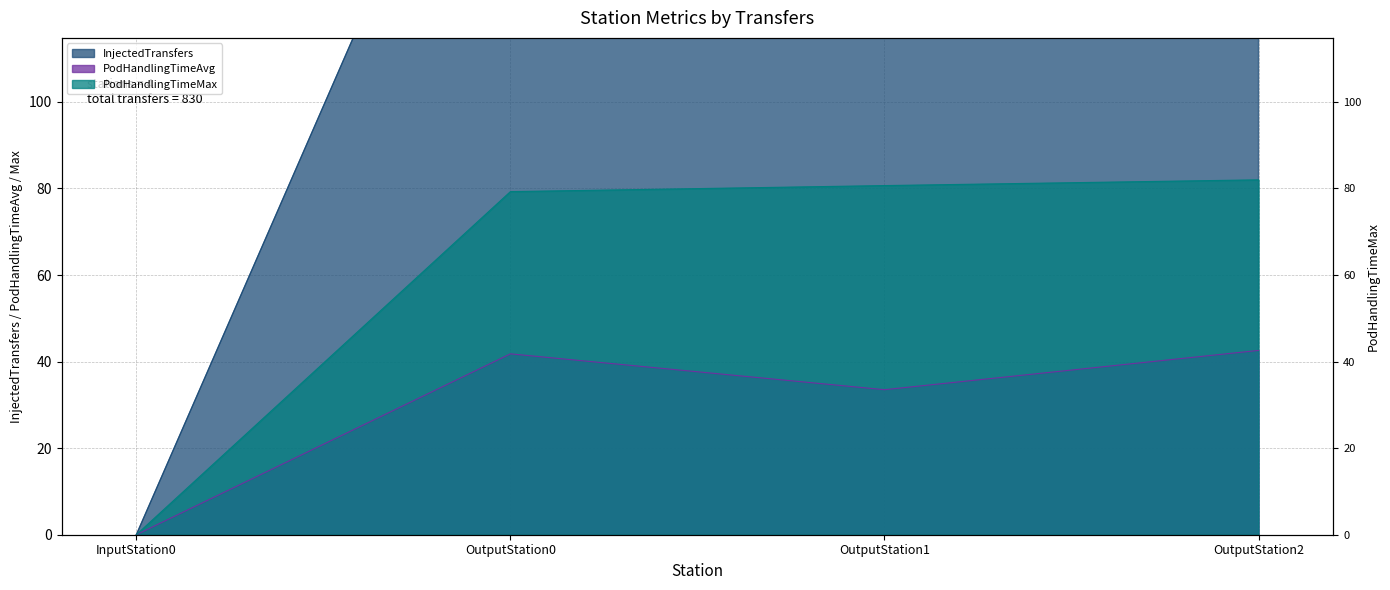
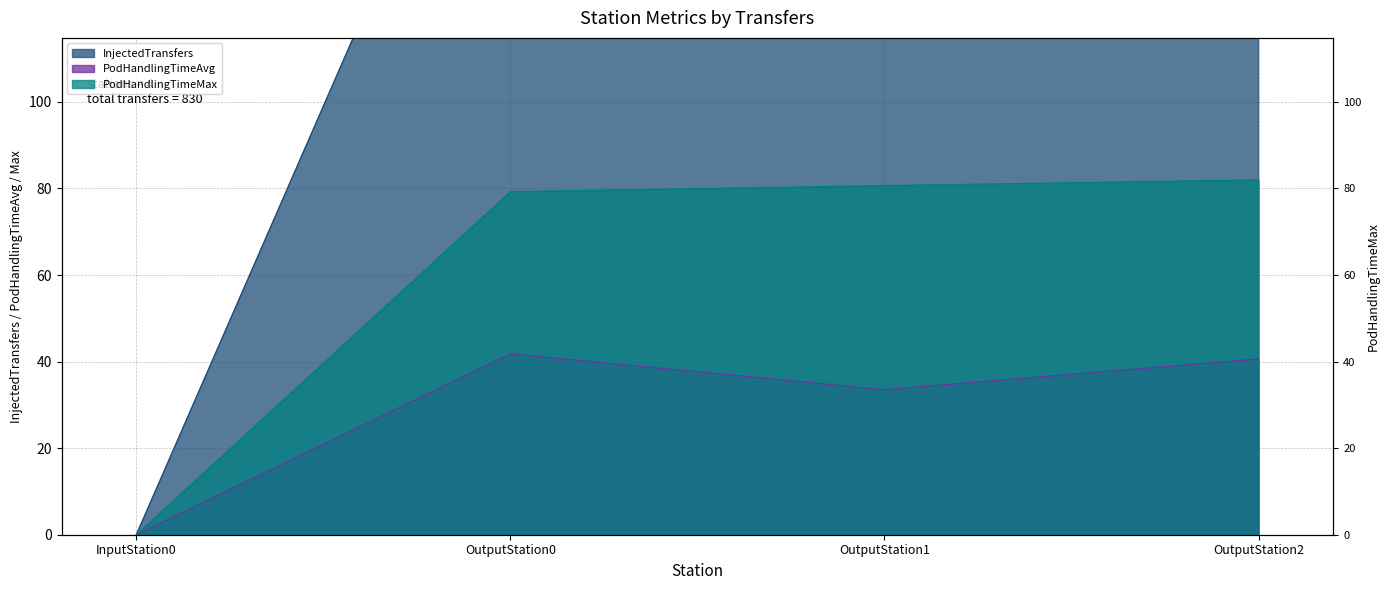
  {
    "PodHandlingTimeAvg": {
      "OutputStation0": 42,
      "OutputStation1": 34,
-     "OutputStation2": 43
+     "OutputStation2": 41
    }
  }
